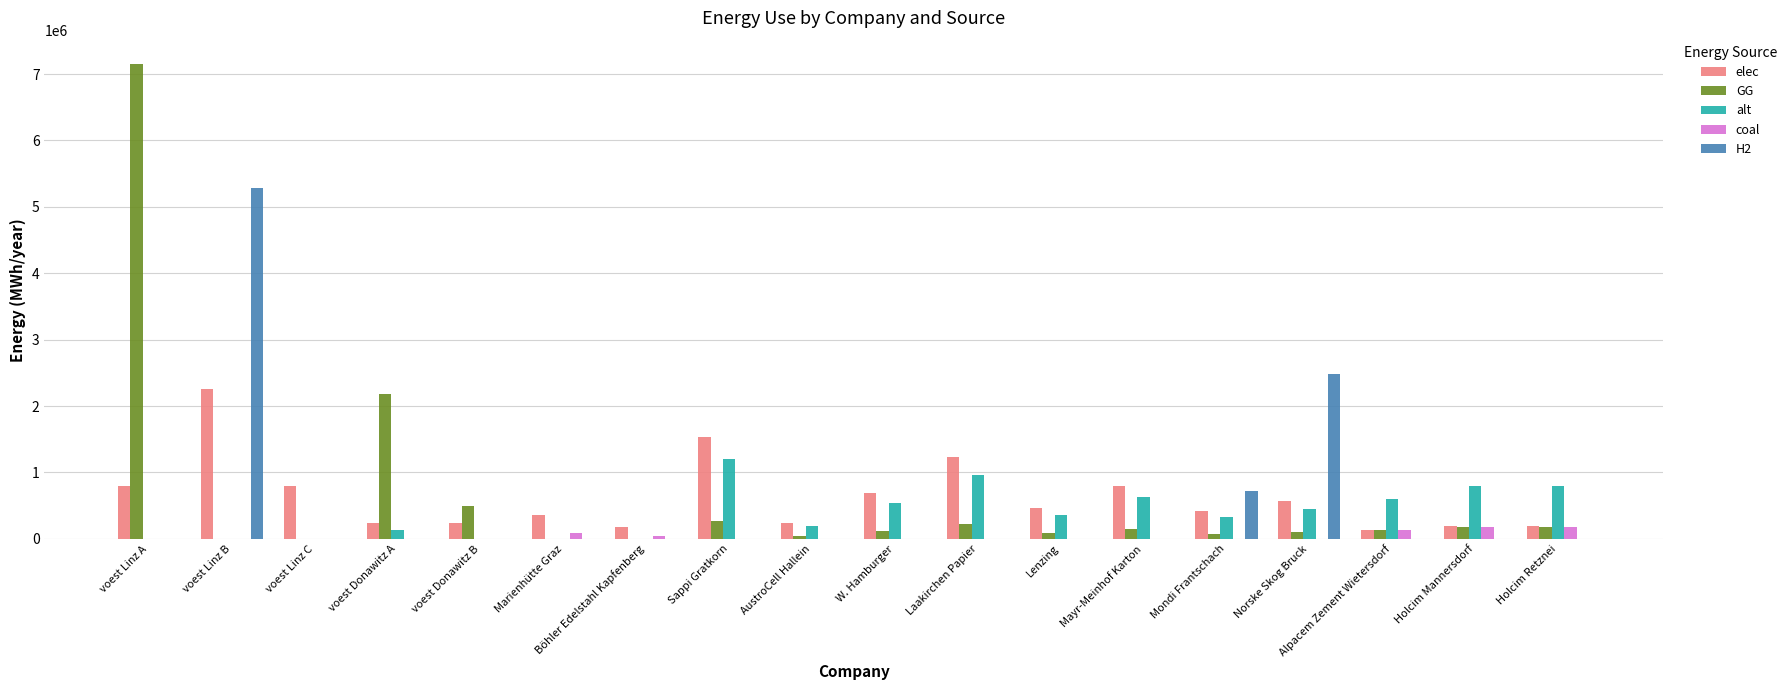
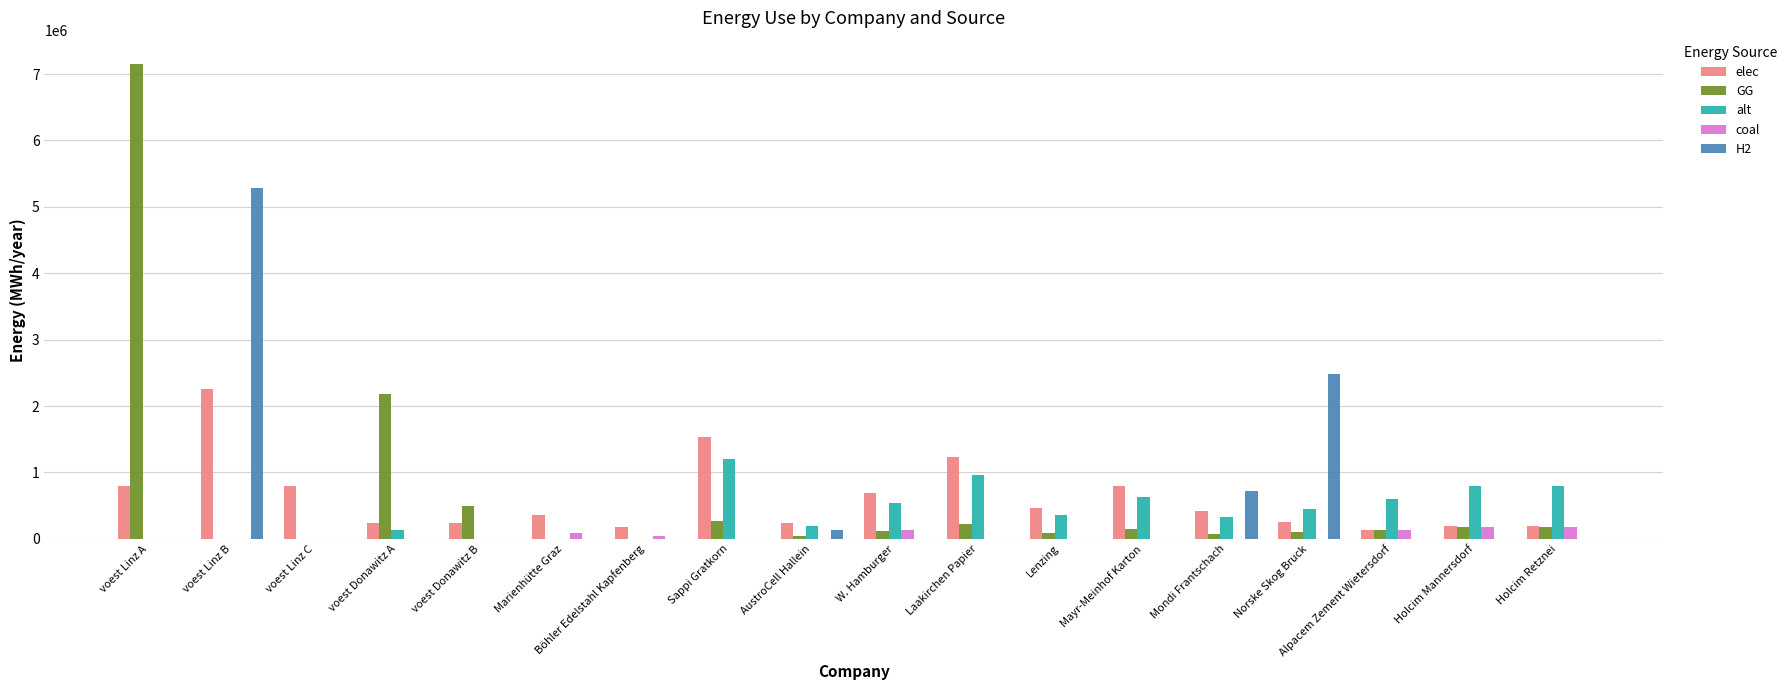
  {
    "elec": {
      "voest Linz A": 800000,
      "voest Linz B": 2300000,
      "voest Linz C": 800000,
      "voest Donawitz A": 200000,
      "voest Donawitz B": 200000,
      "Marienhütte Graz": 400000,
      "Böhler Edelstahl Kapfenberg": 200000,
      "Sappi Gratkorn": 1500000,
      "AustroCell Hallein": 200000,
      "W. Hamburger": 700000,
      "Laakirchen Papier": 1200000,
      "Lenzing": 500000,
      "Mayr-Meinhof Karton": 800000,
      "Mondi Frantschach": 400000,
-     "Norske Skog Bruck": 600000,
+     "Norske Skog Bruck": 300000,
      "Alpacem Zement Wietersdorf": 100000,
      "Holcim Mannersdorf": 200000,
      "Holcim Retznei": 200000
    },
    "GG": {
      "voest Linz A": 7100000,
      "voest Linz B": 0,
      "voest Linz C": 0,
      "voest Donawitz A": 2200000,
      "voest Donawitz B": 500000,
      "Marienhütte Graz": 0,
      "Böhler Edelstahl Kapfenberg": 0,
      "Sappi Gratkorn": 300000,
      "AustroCell Hallein": 0,
      "W. Hamburger": 100000,
      "Laakirchen Papier": 200000,
      "Lenzing": 100000,
      "Mayr-Meinhof Karton": 100000,
      "Mondi Frantschach": 100000,
      "Norske Skog Bruck": 100000,
      "Alpacem Zement Wietersdorf": 100000,
      "Holcim Mannersdorf": 200000,
      "Holcim Retznei": 200000
    },
    "alt": {
      "voest Linz A": 0,
      "voest Linz B": 0,
      "voest Linz C": 0,
      "voest Donawitz A": 100000,
      "voest Donawitz B": 0,
      "Marienhütte Graz": 0,
      "Böhler Edelstahl Kapfenberg": 0,
      "Sappi Gratkorn": 1200000,
      "AustroCell Hallein": 200000,
      "W. Hamburger": 500000,
      "Laakirchen Papier": 1000000,
      "Lenzing": 400000,
      "Mayr-Meinhof Karton": 600000,
      "Mondi Frantschach": 300000,
      "Norske Skog Bruck": 400000,
      "Alpacem Zement Wietersdorf": 600000,
      "Holcim Mannersdorf": 800000,
      "Holcim Retznei": 800000
    },
    "coal": {
      "voest Linz A": 0,
      "voest Linz B": 0,
      "voest Linz C": 0,
      "voest Donawitz A": 0,
      "voest Donawitz B": 0,
      "Marienhütte Graz": 100000,
      "Böhler Edelstahl Kapfenberg": 0,
      "Sappi Gratkorn": 0,
      "AustroCell Hallein": 0,
-     "W. Hamburger": 0,
+     "W. Hamburger": 100000,
      "Laakirchen Papier": 0,
      "Lenzing": 0,
      "Mayr-Meinhof Karton": 0,
      "Mondi Frantschach": 0,
      "Norske Skog Bruck": 0,
      "Alpacem Zement Wietersdorf": 100000,
      "Holcim Mannersdorf": 200000,
      "Holcim Retznei": 200000
    },
    "H2": {
      "voest Linz A": 0,
      "voest Linz B": 5300000,
      "voest Linz C": 0,
      "voest Donawitz A": 0,
      "voest Donawitz B": 0,
      "Marienhütte Graz": 0,
      "Böhler Edelstahl Kapfenberg": 0,
      "Sappi Gratkorn": 0,
-     "AustroCell Hallein": 0,
+     "AustroCell Hallein": 100000,
      "W. Hamburger": 0,
      "Laakirchen Papier": 0,
      "Lenzing": 0,
      "Mayr-Meinhof Karton": 0,
      "Mondi Frantschach": 700000,
      "Norske Skog Bruck": 2500000,
      "Alpacem Zement Wietersdorf": 0,
      "Holcim Mannersdorf": 0,
      "Holcim Retznei": 0
    }
  }
